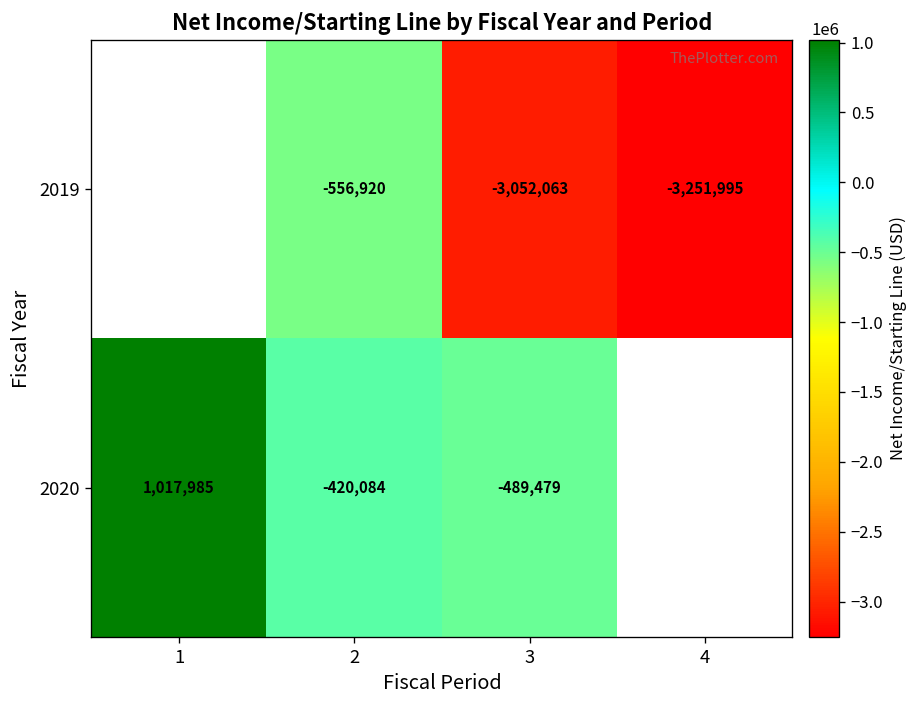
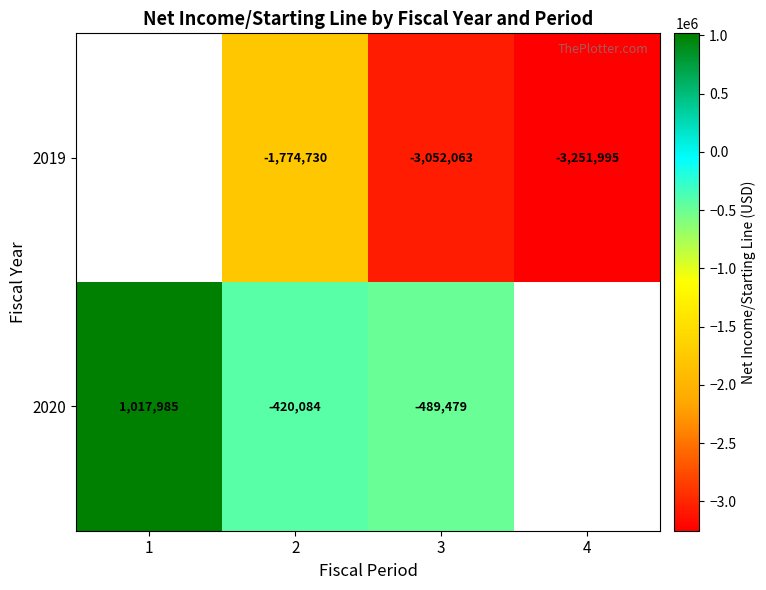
  {
    "2019": {
-     "2": "-556,920",
+     "2": "-1,774,730",
      "3": "-3,052,063"
    },
    "2020": {
      "1": "1,017,985",
      "2": "-420,084",
      "3": "-489,479"
    }
  }
